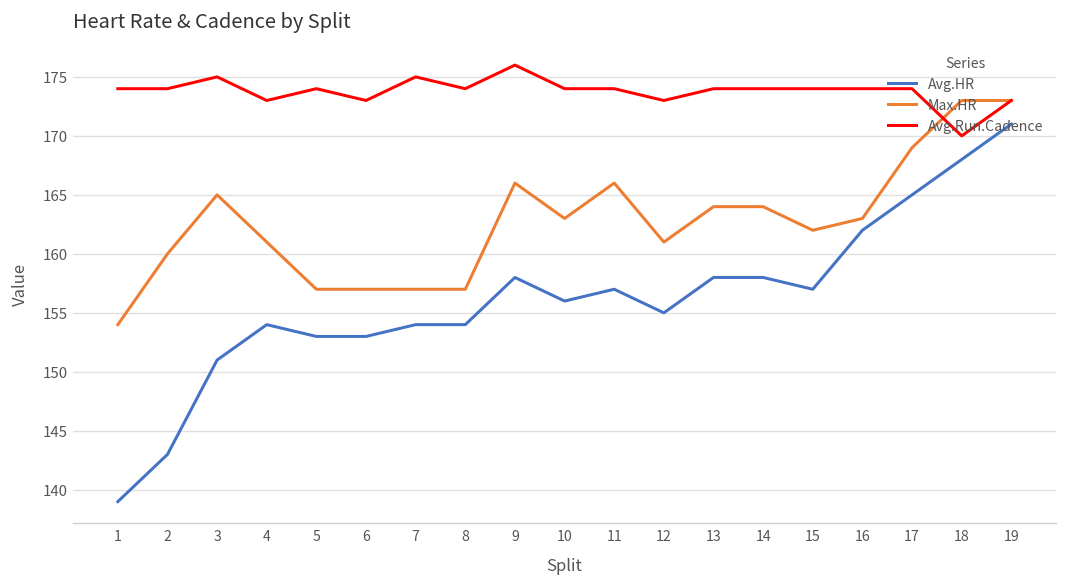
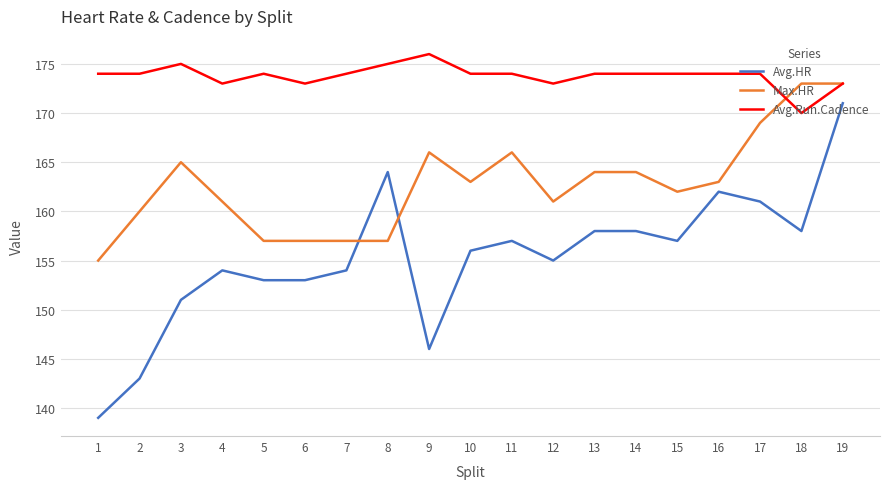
  {
    "Avg.HR": {
      "1": 139,
      "2": 143,
      "3": 151,
      "4": 154,
      "5": 153,
      "6": 153,
      "7": 154,
-     "8": 154,
-     "9": 158,
+     "8": 164,
+     "9": 146,
      "10": 156,
      "11": 157,
      "12": 155,
      "13": 158,
      "14": 158,
      "15": 157,
      "16": 162,
-     "17": 165,
-     "18": 168,
+     "17": 161,
+     "18": 158,
      "19": 171
    },
    "Max.HR": {
-     "1": 154,
+     "1": 155,
      "2": 160,
      "3": 165,
      "4": 161,
      "5": 157,
      "6": 157,
      "7": 157,
      "8": 157,
      "9": 166,
      "10": 163,
      "11": 166,
      "12": 161,
      "13": 164,
      "14": 164,
      "15": 162,
      "16": 163,
      "17": 169,
      "18": 173
    },
    "Avg.Run.Cadence": {
      "1": 174,
      "2": 174,
      "3": 175,
      "4": 173,
      "5": 174,
      "6": 173,
-     "7": 175,
-     "8": 174,
+     "7": 174,
+     "8": 175,
      "9": 176,
      "10": 174,
      "11": 174,
      "12": 173,
      "13": 174,
      "14": 174,
      "15": 174,
      "16": 174,
      "17": 174,
      "18": 170
    }
  }
